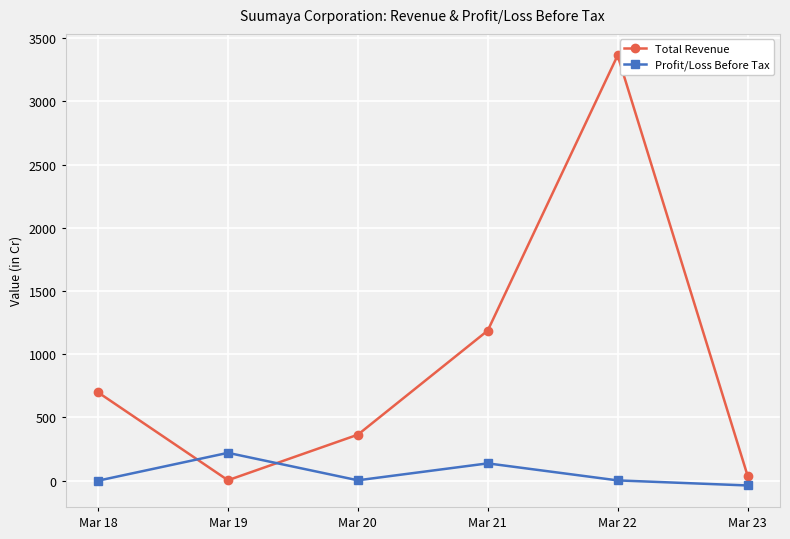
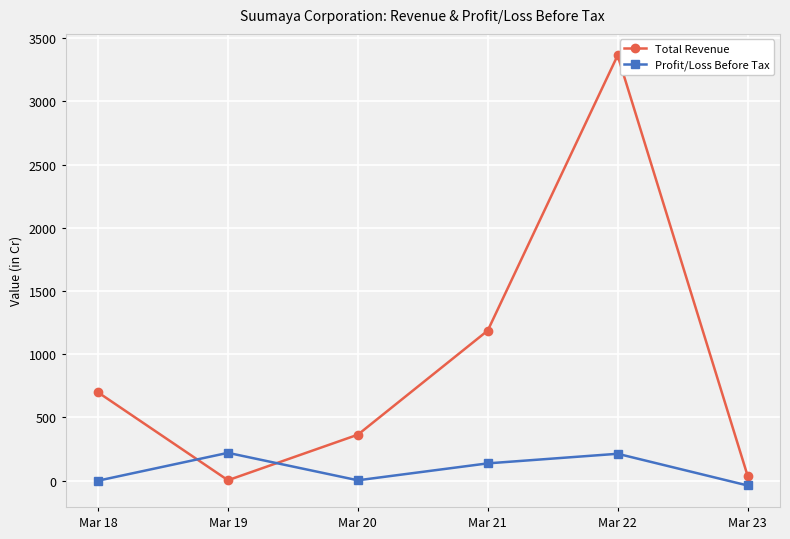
  {
    "Total Revenue": {
      "Mar 18": 700,
      "Mar 19": 0,
      "Mar 20": 360,
      "Mar 21": 1190,
      "Mar 22": 3360,
      "Mar 23": 40
    },
    "Profit/Loss Before Tax": {
      "Mar 18": 0,
      "Mar 19": 220,
      "Mar 20": 0,
      "Mar 21": 140,
-     "Mar 22": 0,
+     "Mar 22": 210,
      "Mar 23": -40
    }
  }
